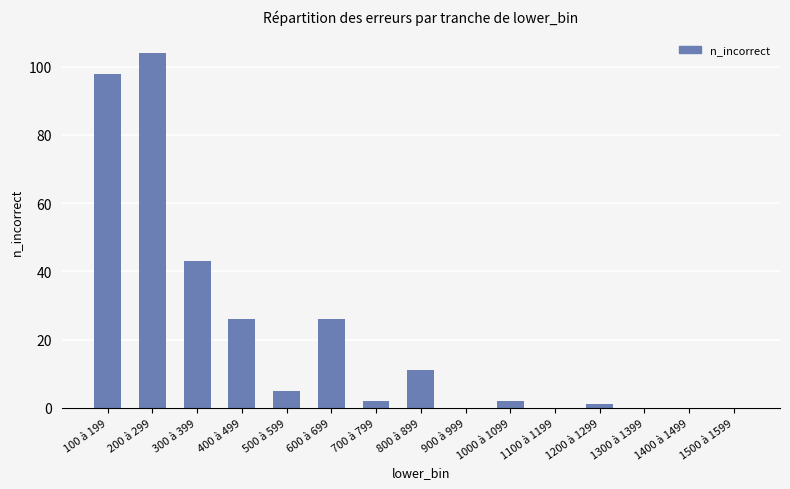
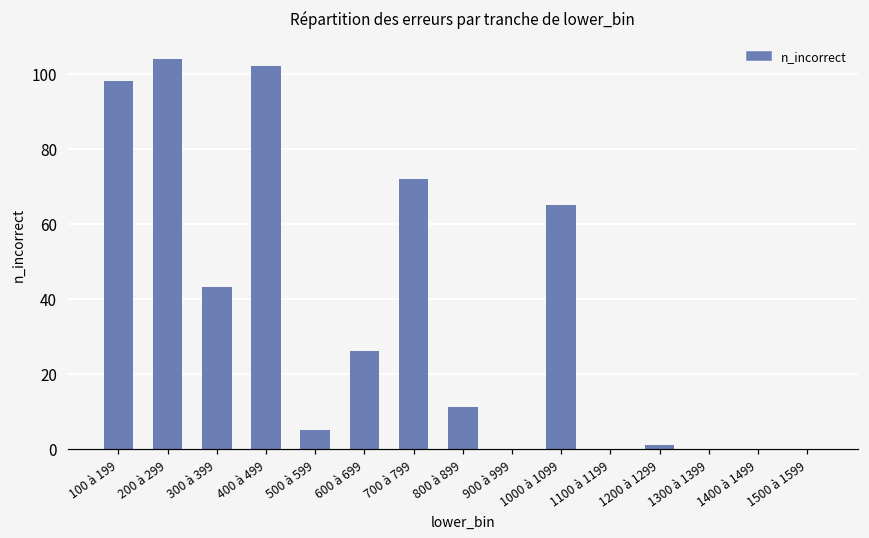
  {
    "100 à 199": 98,
    "200 à 299": 104,
    "300 à 399": 43,
-   "400 à 499": 26,
+   "400 à 499": 102,
    "500 à 599": 5,
    "600 à 699": 26,
-   "700 à 799": 2,
+   "700 à 799": 72,
    "800 à 899": 11,
    "900 à 999": 0,
-   "1000 à 1099": 2,
+   "1000 à 1099": 65,
    "1100 à 1199": 0,
    "1200 à 1299": 1,
    "1300 à 1399": 0,
    "1400 à 1499": 0,
    "1500 à 1599": 0
  }
